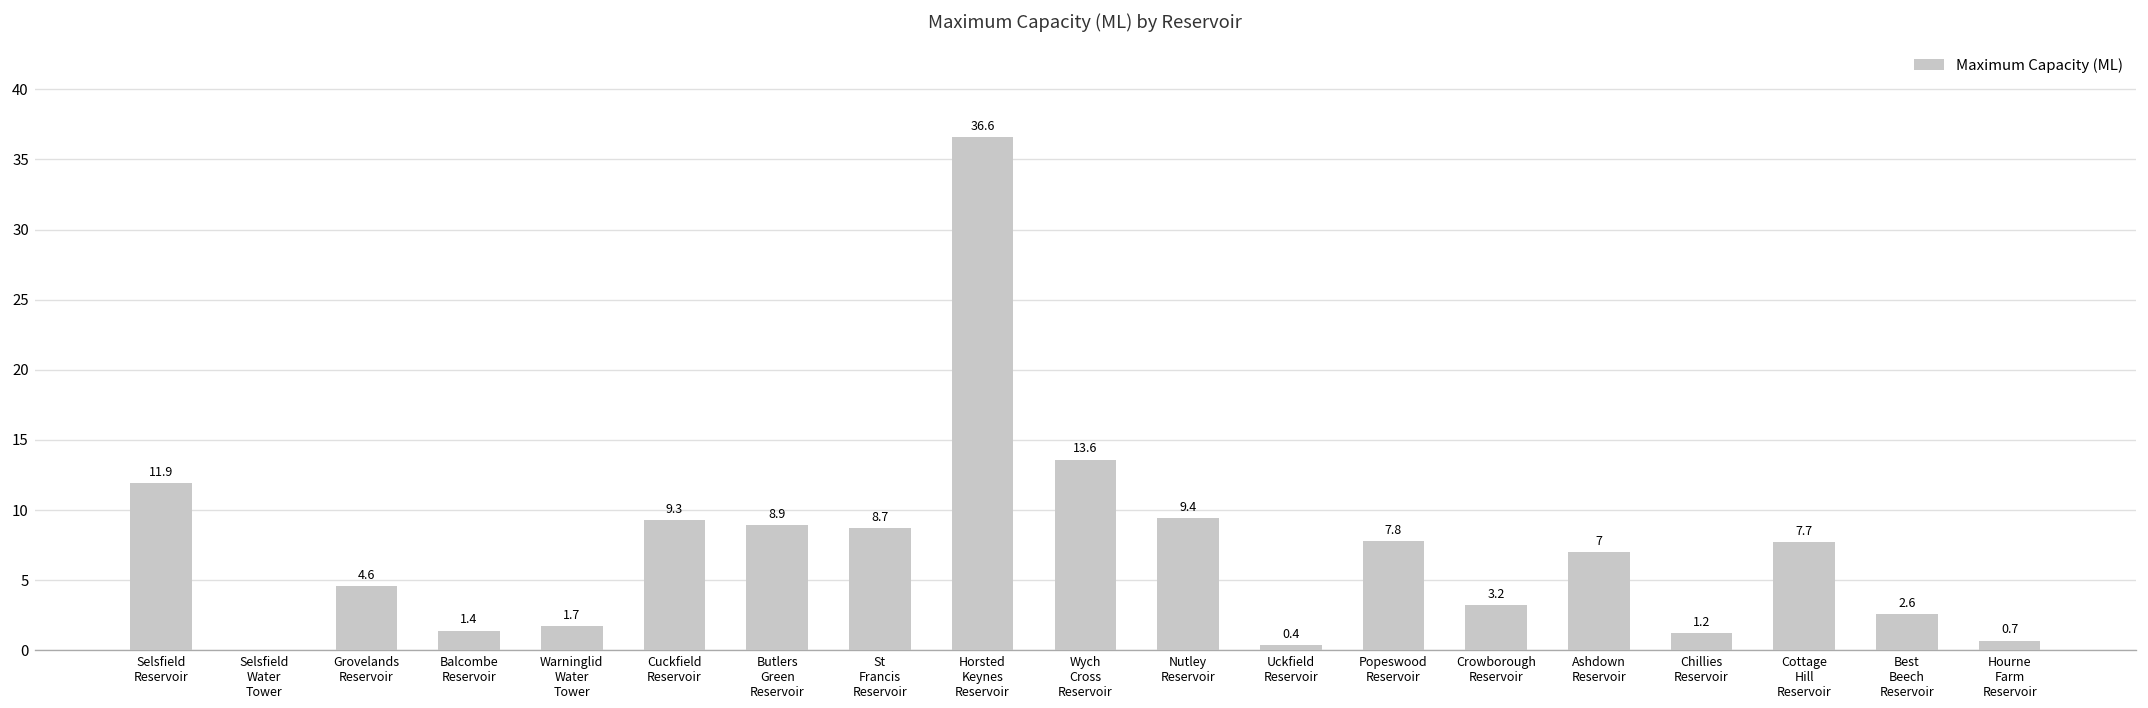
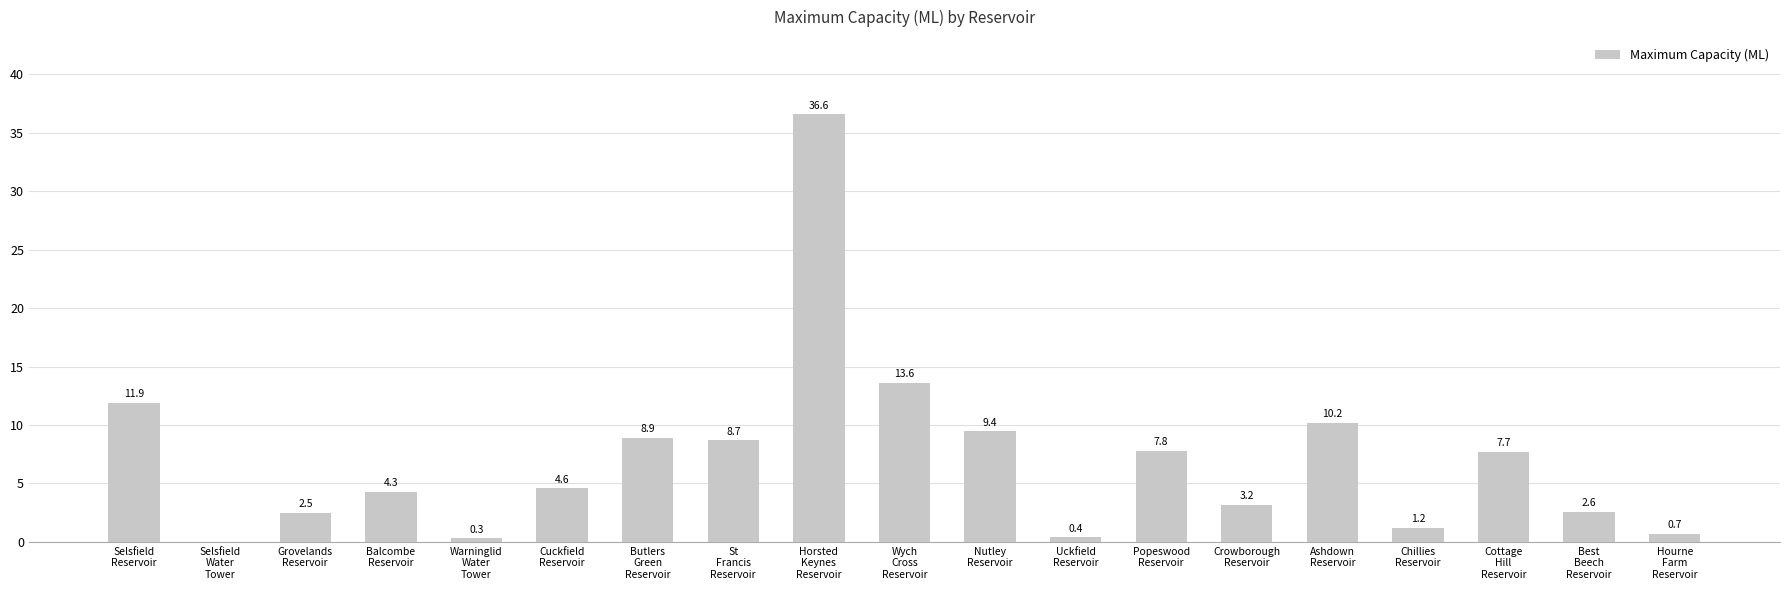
  {
    "Selsfield Reservoir": 11.9,
-   "Grovelands Reservoir": 4.6,
-   "Balcombe Reservoir": 1.4,
-   "Warninglid Water Tower": 1.7,
-   "Cuckfield Reservoir": 9.3,
+   "Grovelands Reservoir": 2.5,
+   "Balcombe Reservoir": 4.3,
+   "Warninglid Water Tower": 0.3,
+   "Cuckfield Reservoir": 4.6,
    "Butlers Green Reservoir": 8.9,
    "St Francis Reservoir": 8.7,
    "Horsted Keynes Reservoir": 36.6,
    "Wych Cross Reservoir": 13.6,
    "Nutley Reservoir": 9.4,
    "Uckfield Reservoir": 0.4,
    "Popeswood Reservoir": 7.8,
    "Crowborough Reservoir": 3.2,
-   "Ashdown Reservoir": 7,
+   "Ashdown Reservoir": 10.2,
    "Chillies Reservoir": 1.2,
    "Cottage Hill Reservoir": 7.7,
    "Best Beech Reservoir": 2.6,
    "Hourne Farm Reservoir": 0.7
  }
